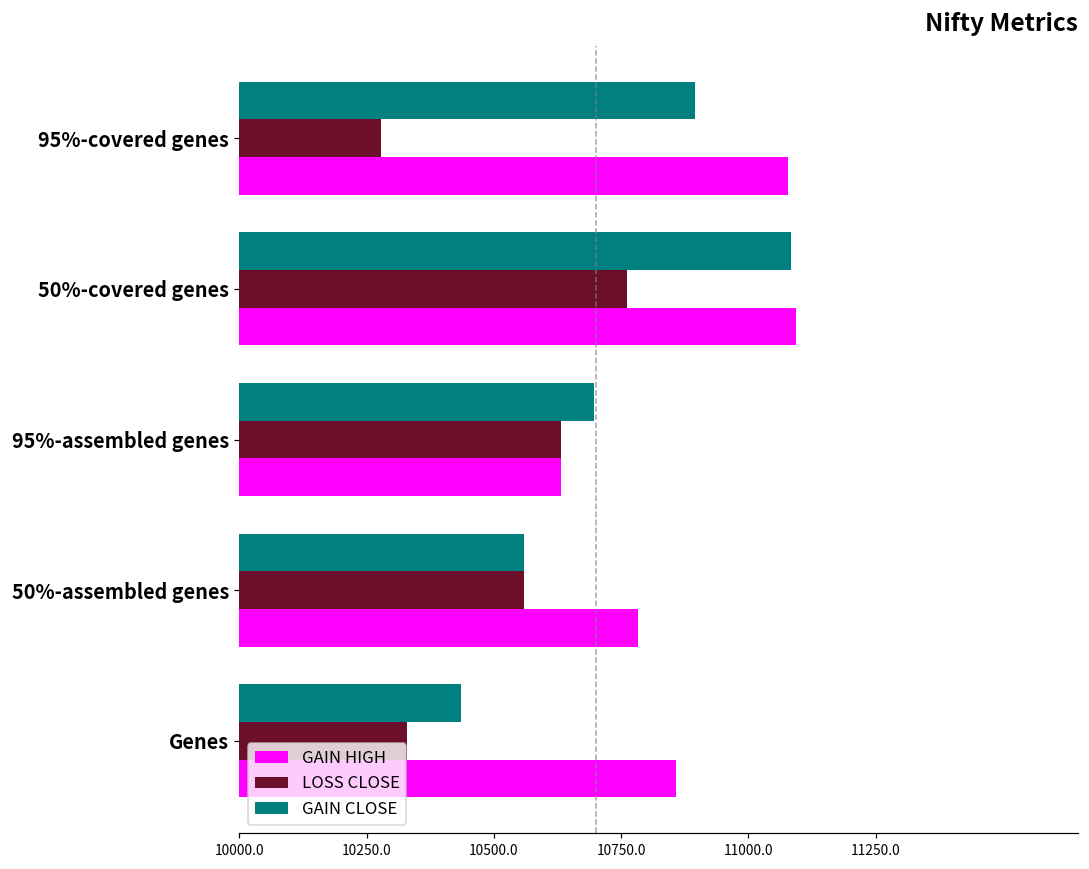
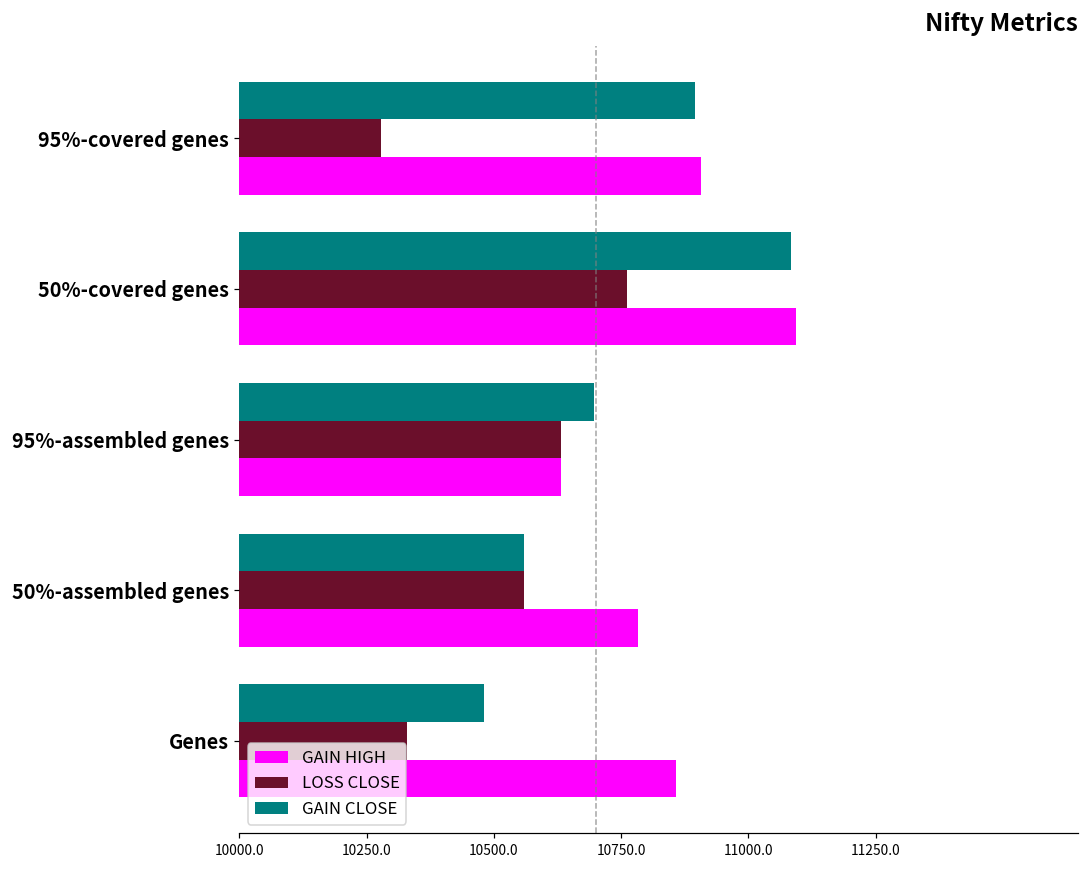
  {
    "GAIN HIGH": {
-     "95%-covered genes": 11080,
+     "95%-covered genes": 10910,
      "50%-covered genes": 11090,
      "95%-assembled genes": 10630,
      "50%-assembled genes": 10780,
      "Genes": 10860
    },
    "LOSS CLOSE": {
      "95%-covered genes": 10280,
      "50%-covered genes": 10760,
      "95%-assembled genes": 10630,
      "50%-assembled genes": 10560,
      "Genes": 10330
    },
    "GAIN CLOSE": {
      "95%-covered genes": 10890,
      "50%-covered genes": 11080,
      "95%-assembled genes": 10700,
      "50%-assembled genes": 10560,
-     "Genes": 10440
+     "Genes": 10480
    }
  }
